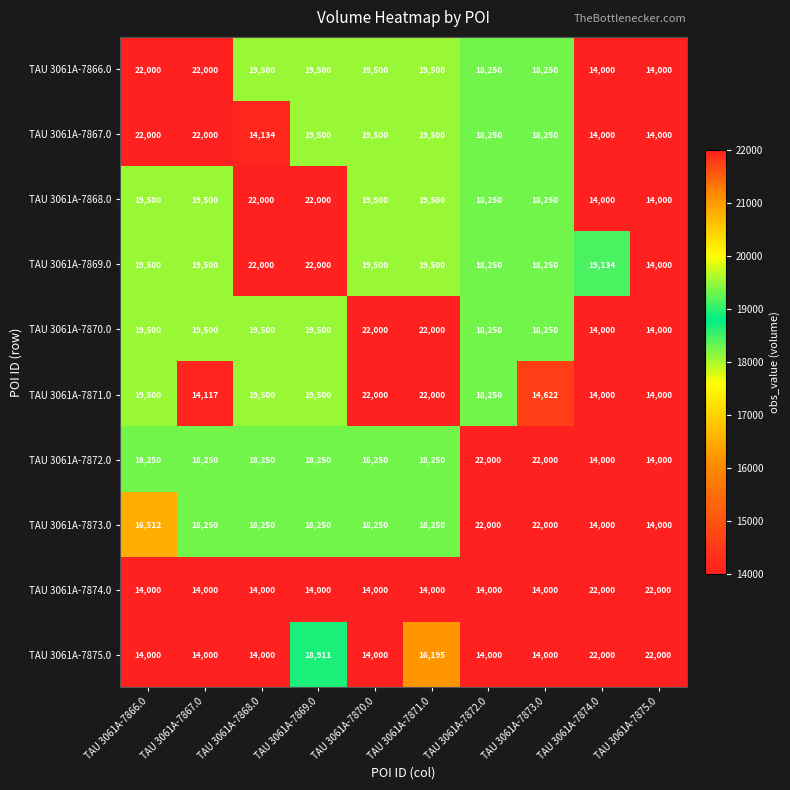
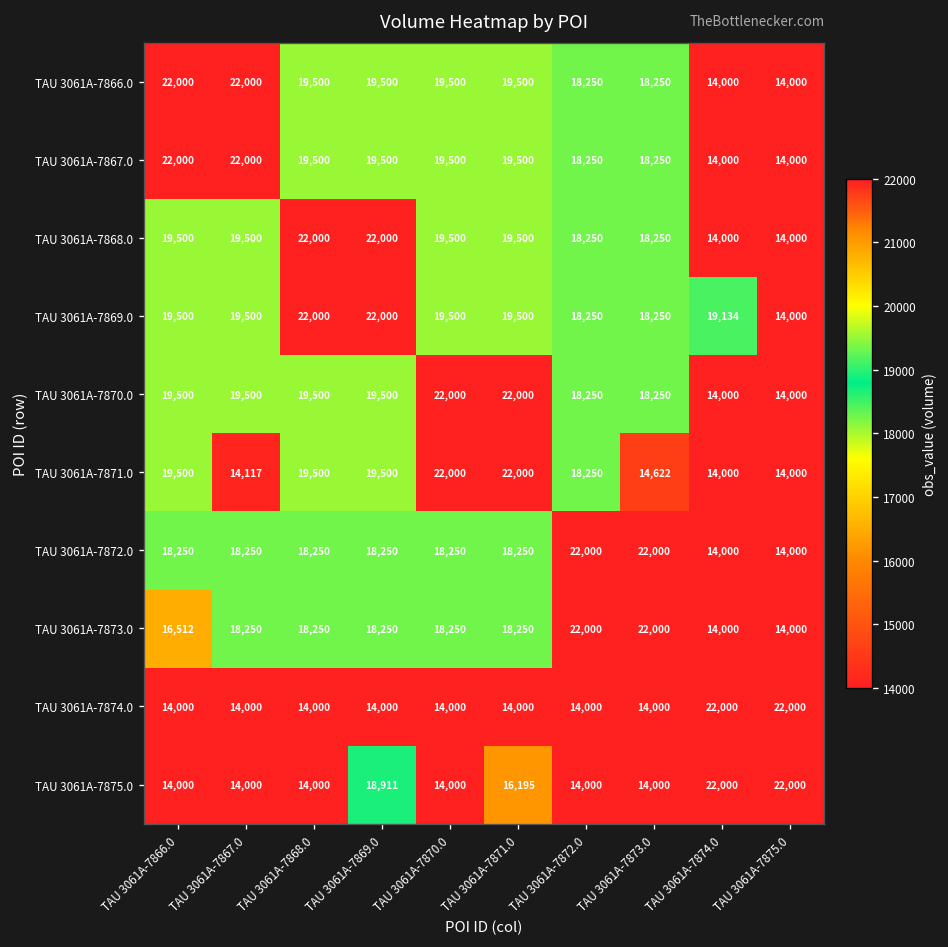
  {
    "TAU 3061A-7866.0": {
      "TAU 3061A-7866.0": "22,000",
      "TAU 3061A-7867.0": "22,000",
      "TAU 3061A-7868.0": "19,500",
      "TAU 3061A-7869.0": "19,500",
      "TAU 3061A-7870.0": "19,500",
      "TAU 3061A-7871.0": "19,500",
      "TAU 3061A-7872.0": "18,250",
      "TAU 3061A-7873.0": "18,250",
      "TAU 3061A-7874.0": "14,000",
      "TAU 3061A-7875.0": "14,000"
    },
    "TAU 3061A-7867.0": {
      "TAU 3061A-7866.0": "22,000",
      "TAU 3061A-7867.0": "22,000",
-     "TAU 3061A-7868.0": "14,134",
+     "TAU 3061A-7868.0": "19,500",
      "TAU 3061A-7869.0": "19,500",
      "TAU 3061A-7870.0": "19,500",
      "TAU 3061A-7871.0": "19,500",
      "TAU 3061A-7872.0": "18,250",
      "TAU 3061A-7873.0": "18,250",
      "TAU 3061A-7874.0": "14,000",
      "TAU 3061A-7875.0": "14,000"
    },
    "TAU 3061A-7868.0": {
      "TAU 3061A-7866.0": "19,500",
      "TAU 3061A-7867.0": "19,500",
      "TAU 3061A-7868.0": "22,000",
      "TAU 3061A-7869.0": "22,000",
      "TAU 3061A-7870.0": "19,500",
      "TAU 3061A-7871.0": "19,500",
      "TAU 3061A-7872.0": "18,250",
      "TAU 3061A-7873.0": "18,250",
      "TAU 3061A-7874.0": "14,000",
      "TAU 3061A-7875.0": "14,000"
    },
    "TAU 3061A-7869.0": {
      "TAU 3061A-7866.0": "19,500",
      "TAU 3061A-7867.0": "19,500",
      "TAU 3061A-7868.0": "22,000",
      "TAU 3061A-7869.0": "22,000",
      "TAU 3061A-7870.0": "19,500",
      "TAU 3061A-7871.0": "19,500",
      "TAU 3061A-7872.0": "18,250",
      "TAU 3061A-7873.0": "18,250",
      "TAU 3061A-7874.0": "19,134",
      "TAU 3061A-7875.0": "14,000"
    },
    "TAU 3061A-7870.0": {
      "TAU 3061A-7866.0": "19,500",
      "TAU 3061A-7867.0": "19,500",
      "TAU 3061A-7868.0": "19,500",
      "TAU 3061A-7869.0": "19,500",
      "TAU 3061A-7870.0": "22,000",
      "TAU 3061A-7871.0": "22,000",
      "TAU 3061A-7872.0": "18,250",
      "TAU 3061A-7873.0": "18,250",
      "TAU 3061A-7874.0": "14,000",
      "TAU 3061A-7875.0": "14,000"
    },
    "TAU 3061A-7871.0": {
      "TAU 3061A-7866.0": "19,500",
      "TAU 3061A-7867.0": "14,117",
      "TAU 3061A-7868.0": "19,500",
      "TAU 3061A-7869.0": "19,500",
      "TAU 3061A-7870.0": "22,000",
      "TAU 3061A-7871.0": "22,000",
      "TAU 3061A-7872.0": "18,250",
      "TAU 3061A-7873.0": "14,622",
      "TAU 3061A-7874.0": "14,000",
      "TAU 3061A-7875.0": "14,000"
    },
    "TAU 3061A-7872.0": {
      "TAU 3061A-7866.0": "18,250",
      "TAU 3061A-7867.0": "18,250",
      "TAU 3061A-7868.0": "18,250",
      "TAU 3061A-7869.0": "18,250",
      "TAU 3061A-7870.0": "18,250",
      "TAU 3061A-7871.0": "18,250",
      "TAU 3061A-7872.0": "22,000",
      "TAU 3061A-7873.0": "22,000",
      "TAU 3061A-7874.0": "14,000",
      "TAU 3061A-7875.0": "14,000"
    },
    "TAU 3061A-7873.0": {
      "TAU 3061A-7866.0": "16,512",
      "TAU 3061A-7867.0": "18,250",
      "TAU 3061A-7868.0": "18,250",
      "TAU 3061A-7869.0": "18,250",
      "TAU 3061A-7870.0": "18,250",
      "TAU 3061A-7871.0": "18,250",
      "TAU 3061A-7872.0": "22,000",
      "TAU 3061A-7873.0": "22,000",
      "TAU 3061A-7874.0": "14,000",
      "TAU 3061A-7875.0": "14,000"
    },
    "TAU 3061A-7874.0": {
      "TAU 3061A-7866.0": "14,000",
      "TAU 3061A-7867.0": "14,000",
      "TAU 3061A-7868.0": "14,000",
      "TAU 3061A-7869.0": "14,000",
      "TAU 3061A-7870.0": "14,000",
      "TAU 3061A-7871.0": "14,000",
      "TAU 3061A-7872.0": "14,000",
      "TAU 3061A-7873.0": "14,000",
      "TAU 3061A-7874.0": "22,000",
      "TAU 3061A-7875.0": "22,000"
    },
    "TAU 3061A-7875.0": {
      "TAU 3061A-7866.0": "14,000",
      "TAU 3061A-7867.0": "14,000",
      "TAU 3061A-7868.0": "14,000",
      "TAU 3061A-7869.0": "18,911",
      "TAU 3061A-7870.0": "14,000",
      "TAU 3061A-7871.0": "16,195",
      "TAU 3061A-7872.0": "14,000",
      "TAU 3061A-7873.0": "14,000",
      "TAU 3061A-7874.0": "22,000",
      "TAU 3061A-7875.0": "22,000"
    }
  }
